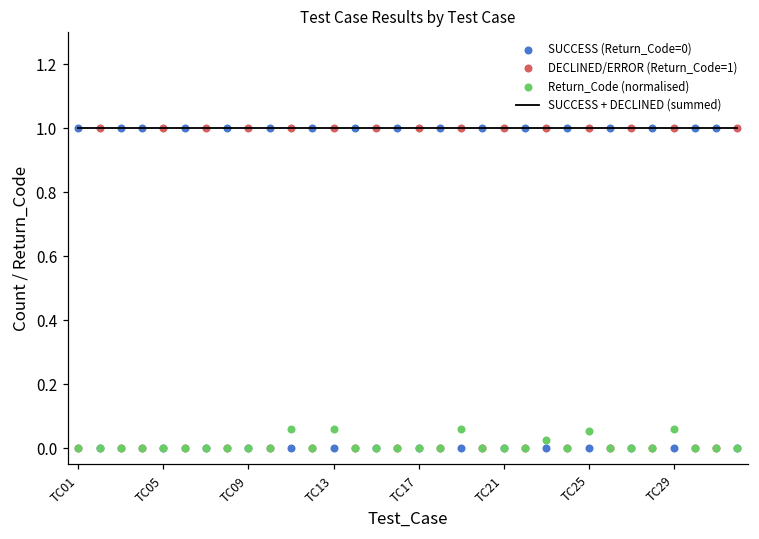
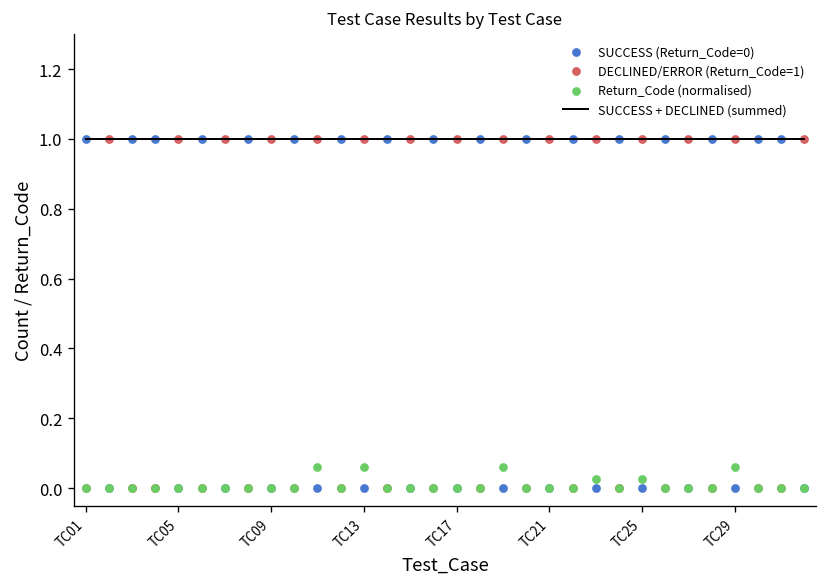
  {
    "Return_Code (normalised)": {
-     "TC25": 0.06
+     "TC25": 0.03
    }
  }
